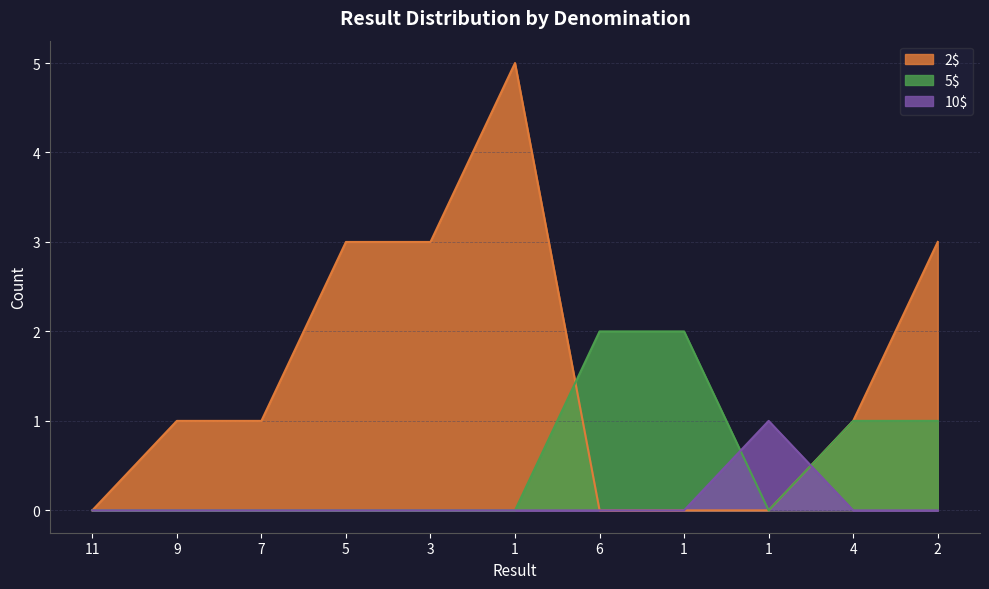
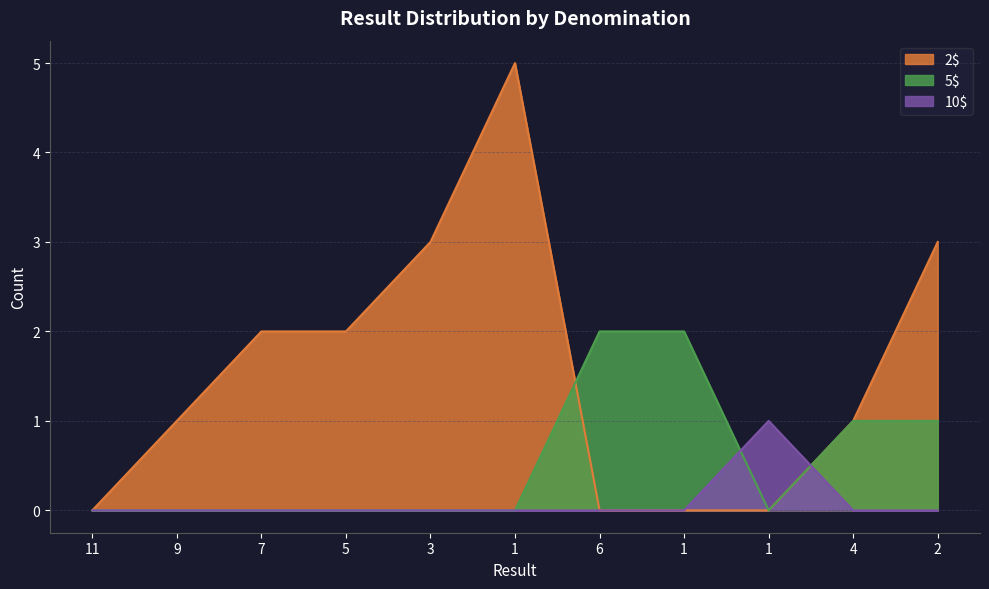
  {
    "2$": {
      "9": 1,
-     "7": 1,
-     "5": 3,
+     "7": 2,
+     "5": 2,
      "3": 3,
      "2": 3
    },
    "5$": {
      "6": 2,
      "2": 1
    },
    "10$": {
      "4": 0,
      "2": 0
    }
  }
